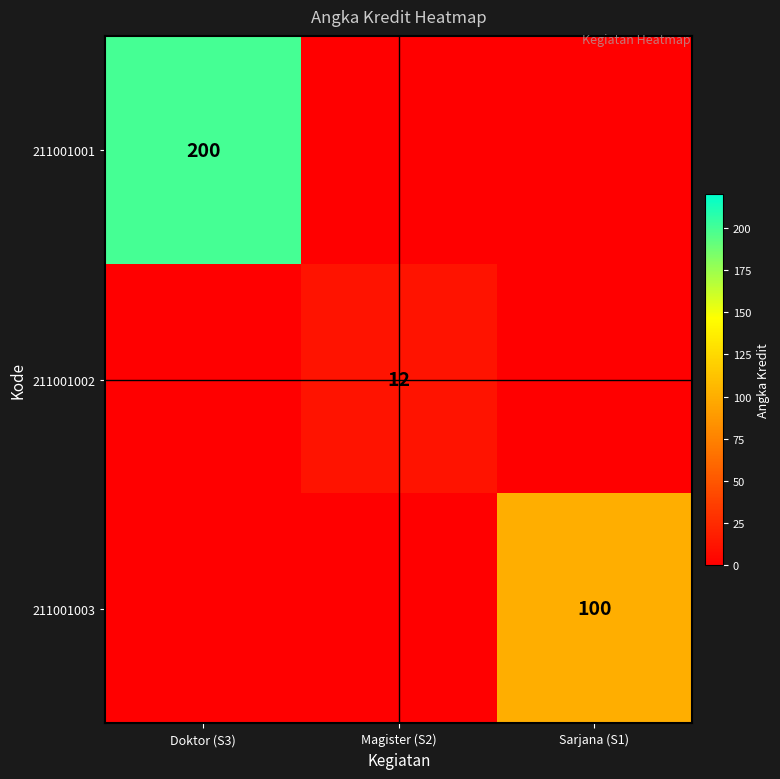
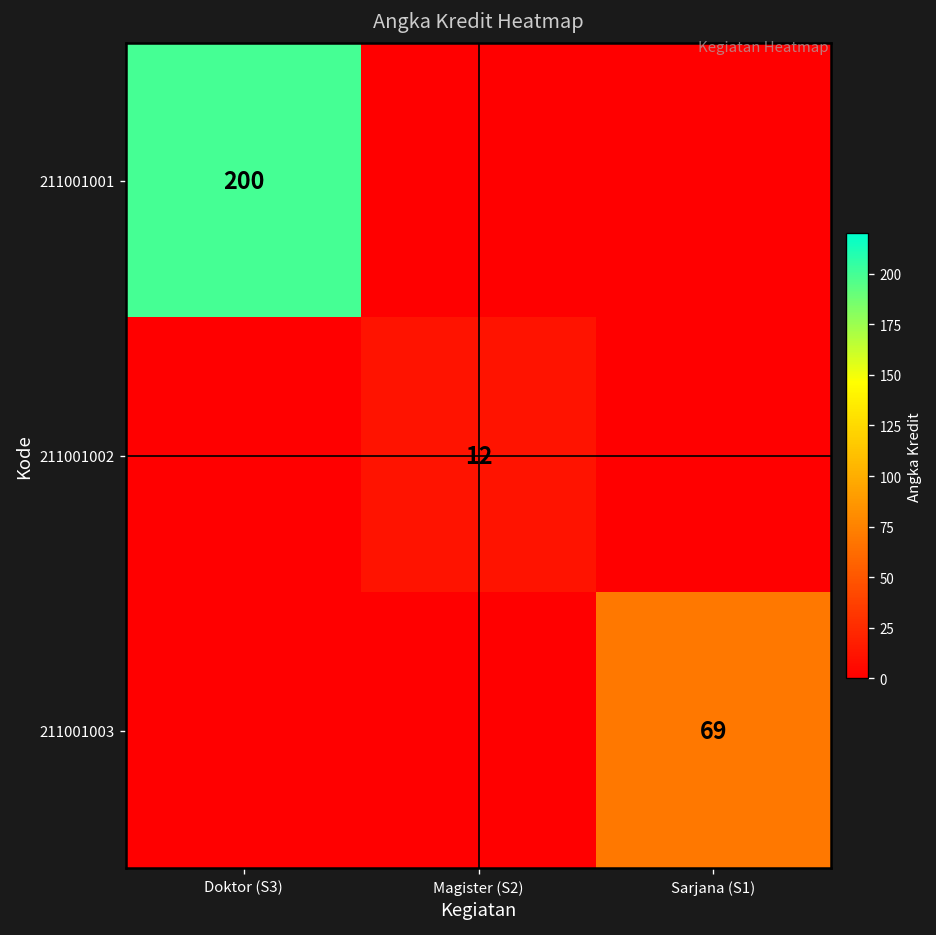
  {
    "211001001": {
      "Doktor (S3)": 200
    },
    "211001002": {
      "Magister (S2)": 12
    },
    "211001003": {
-     "Sarjana (S1)": 100
+     "Sarjana (S1)": 69
    }
  }
